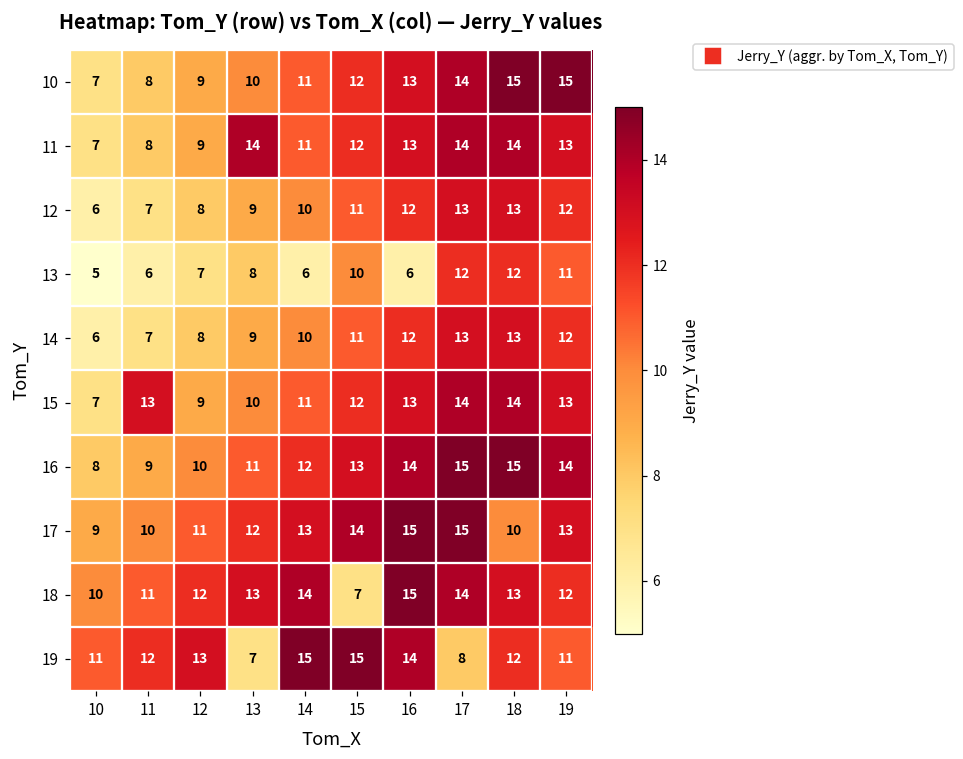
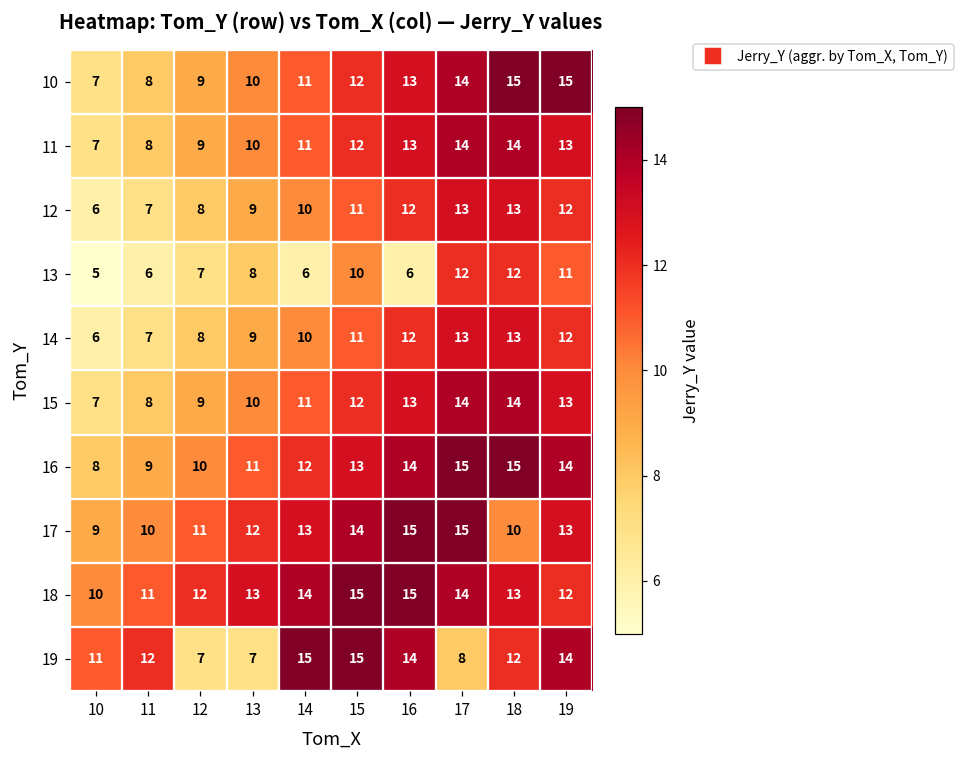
  {
    "10": {
      "10": 7,
      "11": 8,
      "12": 9,
      "13": 10,
      "14": 11,
      "15": 12,
      "16": 13,
      "17": 14,
      "18": 15,
      "19": 15
    },
    "11": {
      "10": 7,
      "11": 8,
      "12": 9,
-     "13": 14,
+     "13": 10,
      "14": 11,
      "15": 12,
      "16": 13,
      "17": 14,
      "18": 14,
      "19": 13
    },
    "12": {
      "10": 6,
      "11": 7,
      "12": 8,
      "13": 9,
      "14": 10,
      "15": 11,
      "16": 12,
      "17": 13,
      "18": 13,
      "19": 12
    },
    "13": {
      "10": 5,
      "11": 6,
      "12": 7,
      "13": 8,
      "14": 6,
      "15": 10,
      "16": 6,
      "17": 12,
      "18": 12,
      "19": 11
    },
    "14": {
      "10": 6,
      "11": 7,
      "12": 8,
      "13": 9,
      "14": 10,
      "15": 11,
      "16": 12,
      "17": 13,
      "18": 13,
      "19": 12
    },
    "15": {
      "10": 7,
-     "11": 13,
+     "11": 8,
      "12": 9,
      "13": 10,
      "14": 11,
      "15": 12,
      "16": 13,
      "17": 14,
      "18": 14,
      "19": 13
    },
    "16": {
      "10": 8,
      "11": 9,
      "12": 10,
      "13": 11,
      "14": 12,
      "15": 13,
      "16": 14,
      "17": 15,
      "18": 15,
      "19": 14
    },
    "17": {
      "10": 9,
      "11": 10,
      "12": 11,
      "13": 12,
      "14": 13,
      "15": 14,
      "16": 15,
      "17": 15,
      "18": 10,
      "19": 13
    },
    "18": {
      "10": 10,
      "11": 11,
      "12": 12,
      "13": 13,
      "14": 14,
-     "15": 7,
+     "15": 15,
      "16": 15,
      "17": 14,
      "18": 13,
      "19": 12
    },
    "19": {
      "10": 11,
      "11": 12,
-     "12": 13,
+     "12": 7,
      "13": 7,
      "14": 15,
      "15": 15,
      "16": 14,
      "17": 8,
      "18": 12,
-     "19": 11
+     "19": 14
    }
  }
